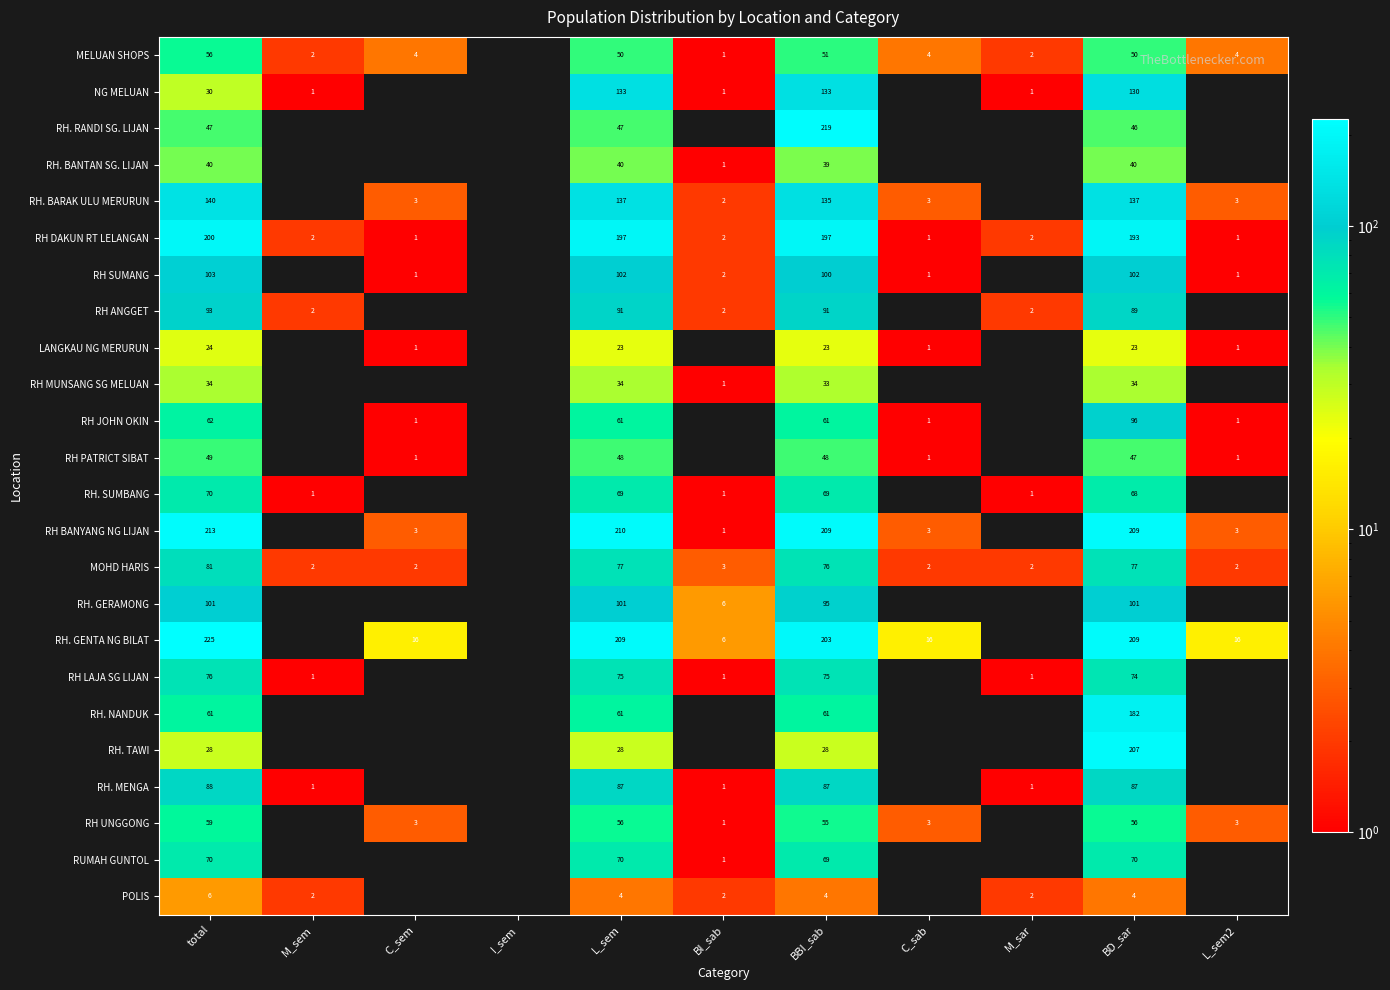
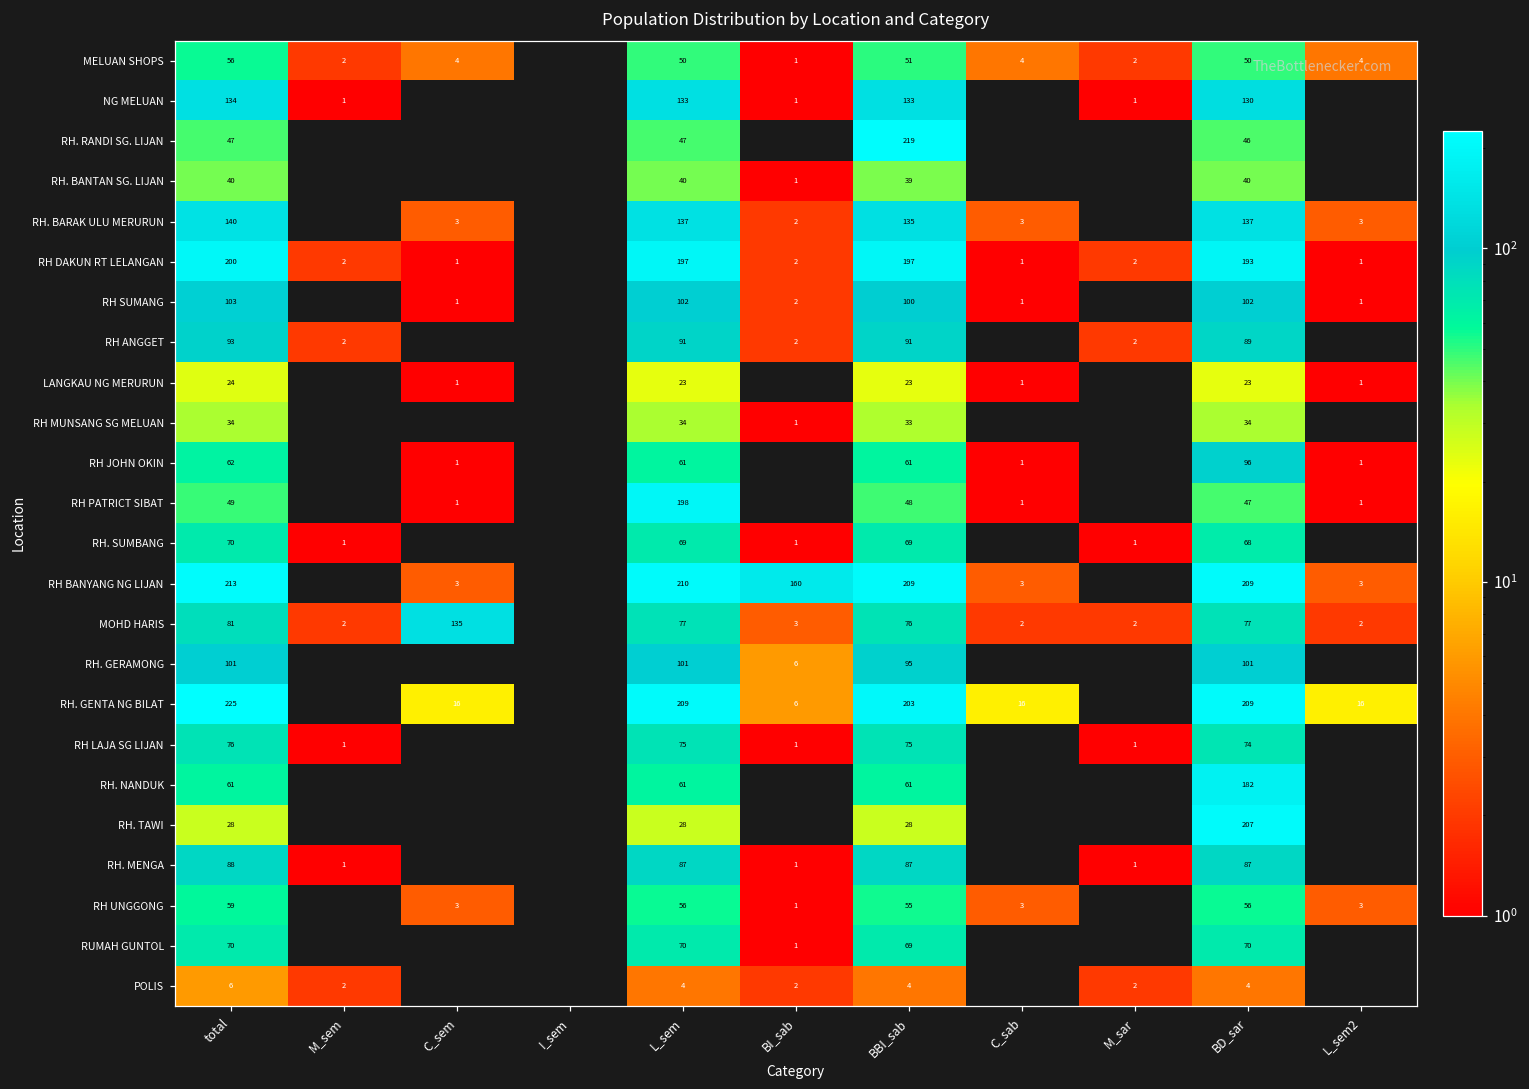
  {
    "MELUAN SHOPS": {
      "total": 56,
      "M_sem": 2,
      "C_sem": 4,
      "L_sem": 50,
      "BI_sab": 1,
      "BBI_sab": 51,
      "C_sab": 4,
      "M_sar": 2,
      "BD_sar": 50
    },
    "NG MELUAN": {
-     "total": 30,
+     "total": 134,
      "M_sem": 1,
      "L_sem": 133,
      "BI_sab": 1,
      "BBI_sab": 133,
      "M_sar": 1,
      "BD_sar": 130
    },
    "RH. RANDI SG. LIJAN": {
      "total": 47,
      "L_sem": 47,
      "BBI_sab": 219,
      "BD_sar": 46
    },
    "RH. BANTAN SG. LIJAN": {
      "total": 40,
      "L_sem": 40,
      "BI_sab": 1,
      "BBI_sab": 39,
      "BD_sar": 40
    },
    "RH. BARAK ULU MERURUN": {
      "total": 140,
      "C_sem": 3,
      "L_sem": 137,
      "BI_sab": 2,
      "BBI_sab": 135,
      "C_sab": 3,
      "BD_sar": 137,
      "L_sem2": 3
    },
    "RH DAKUN RT LELANGAN": {
      "total": 200,
      "M_sem": 2,
      "C_sem": 1,
      "L_sem": 197,
      "BI_sab": 2,
      "BBI_sab": 197,
      "C_sab": 1,
      "M_sar": 2,
      "BD_sar": 193,
      "L_sem2": 1
    },
    "RH SUMANG": {
      "total": 103,
      "C_sem": 1,
      "L_sem": 102,
      "BI_sab": 2,
      "BBI_sab": 100,
      "C_sab": 1,
      "BD_sar": 102,
      "L_sem2": 1
    },
    "RH ANGGET": {
      "total": 93,
      "M_sem": 2,
      "L_sem": 91,
      "BI_sab": 2,
      "BBI_sab": 91,
      "M_sar": 2,
      "BD_sar": 89
    },
    "LANGKAU NG MERURUN": {
      "total": 24,
      "C_sem": 1,
      "L_sem": 23,
      "BBI_sab": 23,
      "C_sab": 1,
      "BD_sar": 23,
      "L_sem2": 1
    },
    "RH MUNSANG SG MELUAN": {
      "total": 34,
      "L_sem": 34,
      "BI_sab": 1,
      "BBI_sab": 33,
      "BD_sar": 34
    },
    "RH JOHN OKIN": {
      "total": 62,
      "C_sem": 1,
      "L_sem": 61,
      "BBI_sab": 61,
      "C_sab": 1,
      "BD_sar": 96,
      "L_sem2": 1
    },
    "RH PATRICT SIBAT": {
      "total": 49,
      "C_sem": 1,
-     "L_sem": 48,
+     "L_sem": 198,
      "BBI_sab": 48,
      "C_sab": 1,
      "BD_sar": 47,
      "L_sem2": 1
    },
    "RH. SUMBANG": {
      "total": 70,
      "M_sem": 1,
      "L_sem": 69,
      "BI_sab": 1,
      "BBI_sab": 69,
      "M_sar": 1,
      "BD_sar": 68
    },
    "RH BANYANG NG LIJAN": {
      "total": 213,
      "C_sem": 3,
      "L_sem": 210,
-     "BI_sab": 1,
+     "BI_sab": 160,
      "BBI_sab": 209,
      "C_sab": 3,
      "BD_sar": 209,
      "L_sem2": 3
    },
    "MOHD HARIS": {
      "total": 81,
      "M_sem": 2,
-     "C_sem": 2,
+     "C_sem": 135,
      "L_sem": 77,
      "BI_sab": 3,
      "BBI_sab": 76,
      "C_sab": 2,
      "M_sar": 2,
      "BD_sar": 77,
      "L_sem2": 2
    },
    "RH. GERAMONG": {
      "total": 101,
      "L_sem": 101,
      "BI_sab": 6,
      "BBI_sab": 95,
      "BD_sar": 101
    },
    "RH. GENTA NG BILAT": {
      "total": 225,
      "C_sem": 16,
      "L_sem": 209,
      "BI_sab": 6,
      "BBI_sab": 203,
      "C_sab": 16,
      "BD_sar": 209,
      "L_sem2": 16
    },
    "RH LAJA SG LIJAN": {
      "total": 76,
      "M_sem": 1,
      "L_sem": 75,
      "BI_sab": 1,
      "BBI_sab": 75,
      "M_sar": 1,
      "BD_sar": 74
    },
    "RH. NANDUK": {
      "total": 61,
      "L_sem": 61,
      "BBI_sab": 61,
      "BD_sar": 182
    },
    "RH. TAWI": {
      "total": 28,
      "L_sem": 28,
      "BBI_sab": 28,
      "BD_sar": 207
    },
    "RH. MENGA": {
      "total": 88,
      "M_sem": 1,
      "L_sem": 87,
      "BI_sab": 1,
      "BBI_sab": 87,
      "M_sar": 1,
      "BD_sar": 87
    },
    "RH UNGGONG": {
      "total": 59,
      "C_sem": 3,
      "L_sem": 56,
      "BI_sab": 1,
      "BBI_sab": 55,
      "C_sab": 3,
      "BD_sar": 56,
      "L_sem2": 3
    },
    "RUMAH GUNTOL": {
      "total": 70,
      "L_sem": 70,
      "BI_sab": 1,
      "BBI_sab": 69,
      "BD_sar": 70
    },
    "POLIS": {
      "total": 6,
      "M_sem": 2,
      "L_sem": 4,
      "BI_sab": 2,
      "BBI_sab": 4,
      "M_sar": 2,
      "BD_sar": 4
    }
  }
